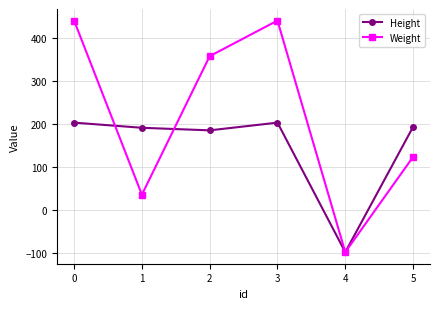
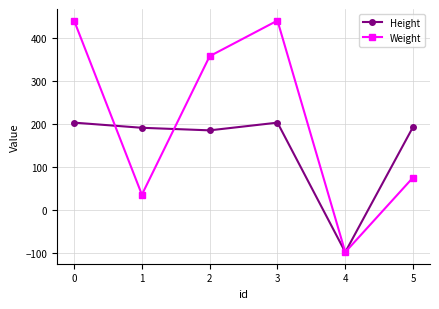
  {
    "Height": {
      "0": 200,
      "1": 190,
      "2": 190,
      "3": 200,
      "5": 190
    },
    "Weight": {
      "0": 440,
      "1": 40,
      "2": 360,
      "3": 440,
-     "5": 120
+     "5": 80
    }
  }
